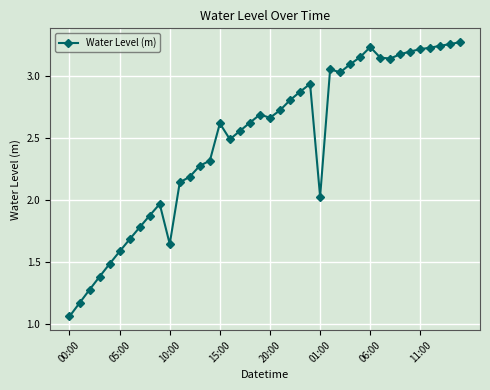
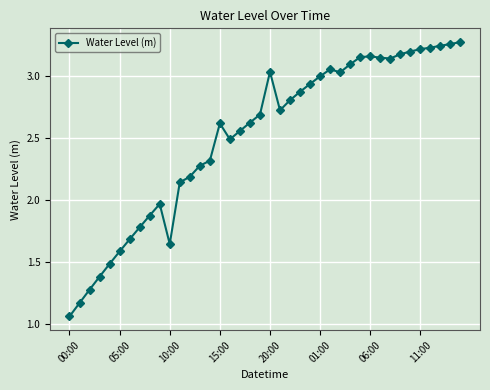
  {
    "00:00": 1.06,
    "05:00": 1.59,
    "10:00": 1.64,
    "15:00": 2.62,
-   "20:00": 2.66,
-   "01:00": 2.03,
-   "06:00": 3.23,
+   "20:00": 3.03,
+   "01:00": 3.00,
+   "06:00": 3.16,
    "11:00": 3.21
  }
